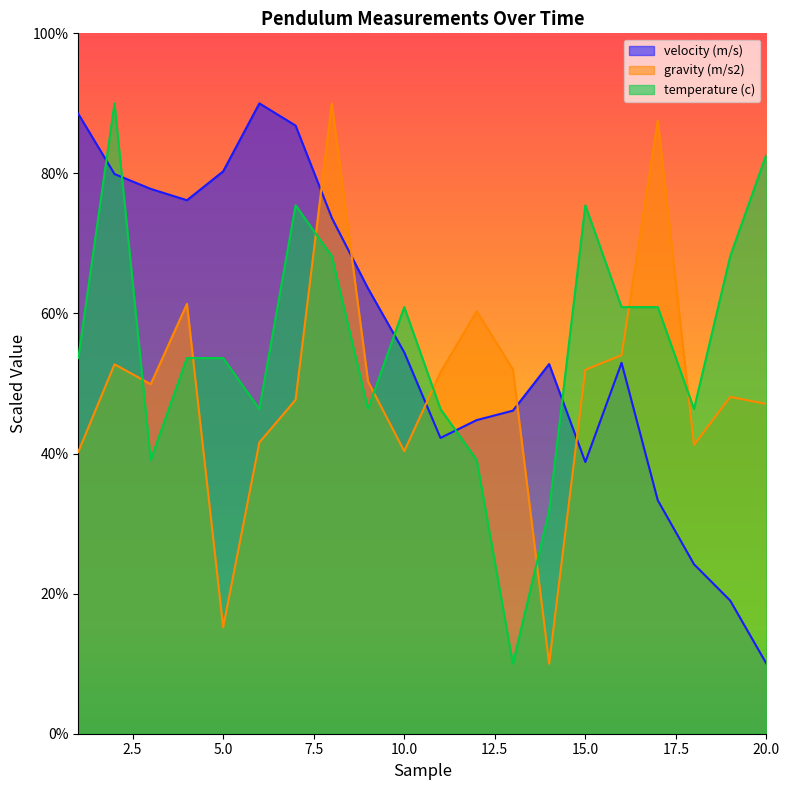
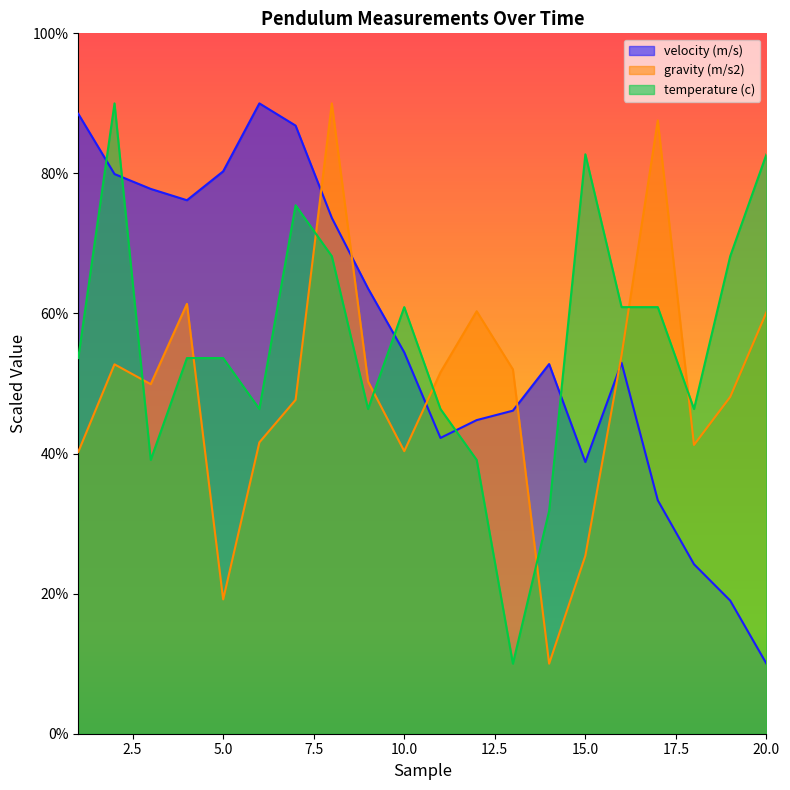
  {
    "velocity (m/s)": {
      "5.0": "80%",
      "10.0": "54%",
      "15.0": "39%",
      "20.0": "10%"
    },
    "gravity (m/s2)": {
-     "5.0": "15%",
+     "5.0": "19%",
      "10.0": "40%",
-     "15.0": "52%",
-     "20.0": "47%"
+     "15.0": "25%",
+     "20.0": "60%"
    },
    "temperature (c)": {
      "5.0": "54%",
      "10.0": "61%",
-     "15.0": "75%",
+     "15.0": "83%",
      "20.0": "83%"
    }
  }
